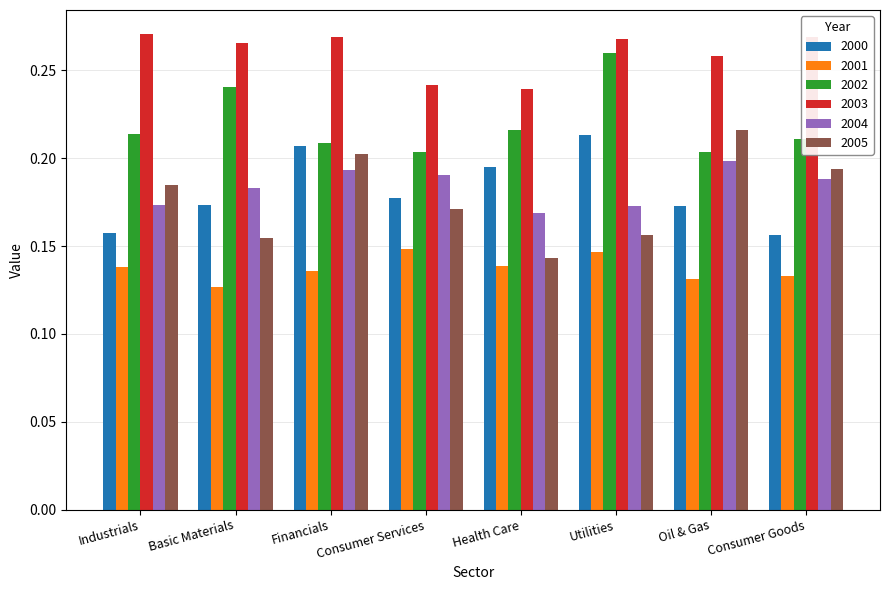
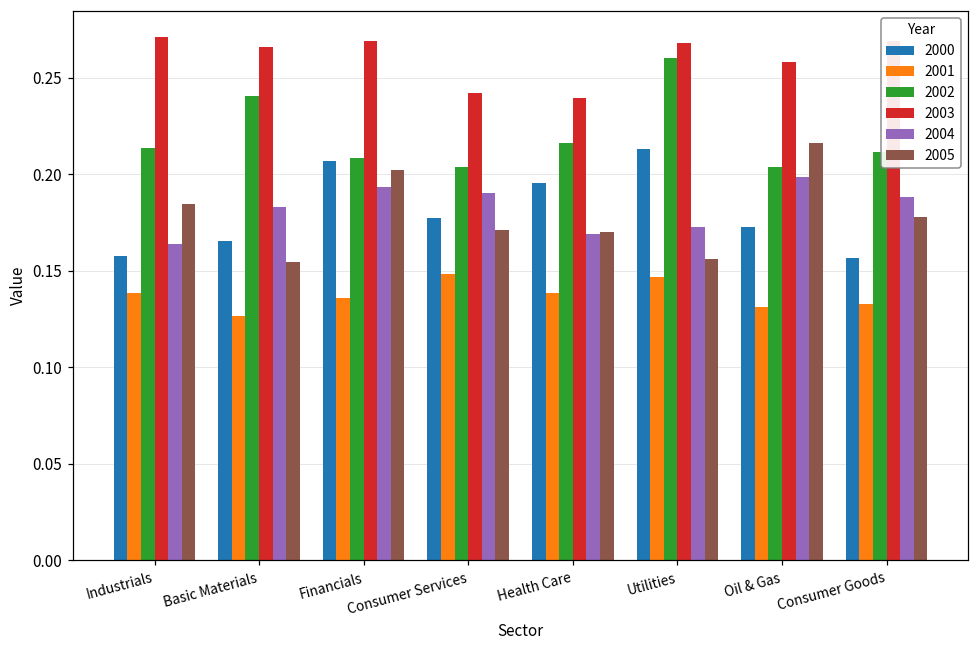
  {
    "2000": {
      "Industrials": 0.158,
-     "Basic Materials": 0.173,
+     "Basic Materials": 0.165,
      "Financials": 0.207,
      "Consumer Services": 0.177,
      "Health Care": 0.195,
      "Utilities": 0.213,
      "Oil & Gas": 0.173,
      "Consumer Goods": 0.157
    },
    "2001": {
      "Industrials": 0.138,
      "Basic Materials": 0.127,
      "Financials": 0.136,
      "Consumer Services": 0.149,
      "Health Care": 0.139,
      "Utilities": 0.147,
      "Oil & Gas": 0.131,
      "Consumer Goods": 0.133
    },
    "2002": {
      "Industrials": 0.214,
      "Basic Materials": 0.241,
      "Financials": 0.208,
      "Consumer Services": 0.204,
      "Health Care": 0.216,
      "Utilities": 0.260,
      "Oil & Gas": 0.203,
      "Consumer Goods": 0.211
    },
    "2003": {
      "Industrials": 0.271,
      "Basic Materials": 0.266,
      "Financials": 0.269,
      "Consumer Services": 0.242,
      "Health Care": 0.239,
      "Utilities": 0.268,
      "Oil & Gas": 0.258
    },
    "2004": {
-     "Industrials": 0.173,
+     "Industrials": 0.164,
      "Basic Materials": 0.183,
      "Financials": 0.193,
      "Consumer Services": 0.190,
      "Health Care": 0.169,
      "Utilities": 0.173,
      "Oil & Gas": 0.198,
      "Consumer Goods": 0.188
    },
    "2005": {
      "Industrials": 0.185,
      "Basic Materials": 0.155,
      "Financials": 0.202,
      "Consumer Services": 0.171,
-     "Health Care": 0.143,
+     "Health Care": 0.170,
      "Utilities": 0.156,
      "Oil & Gas": 0.216,
-     "Consumer Goods": 0.194
+     "Consumer Goods": 0.178
    }
  }
